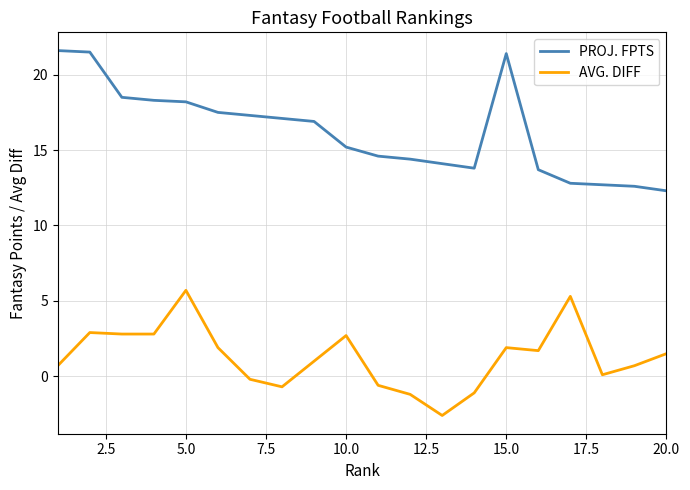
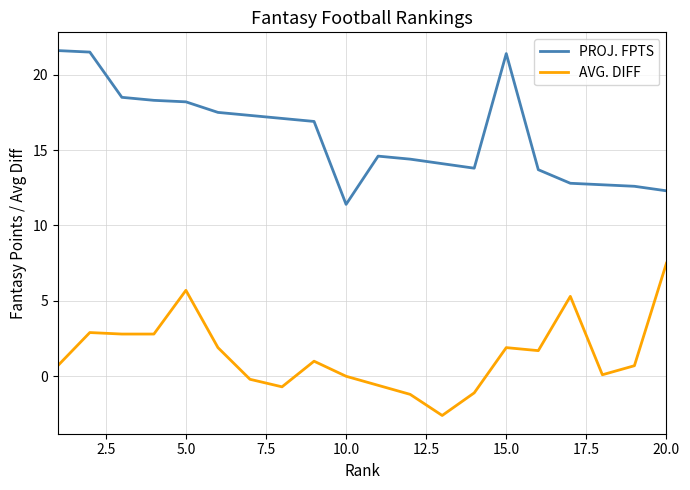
  {
    "PROJ. FPTS": {
      "5.0": 18.2,
-     "10.0": 15.2,
+     "10.0": 11.4,
      "15.0": 21.4,
      "20.0": 12.3
    },
    "AVG. DIFF": {
      "5.0": 5.7,
-     "10.0": 2.7,
+     "10.0": 0.0,
      "15.0": 1.9,
-     "20.0": 1.5
+     "20.0": 7.5
    }
  }
